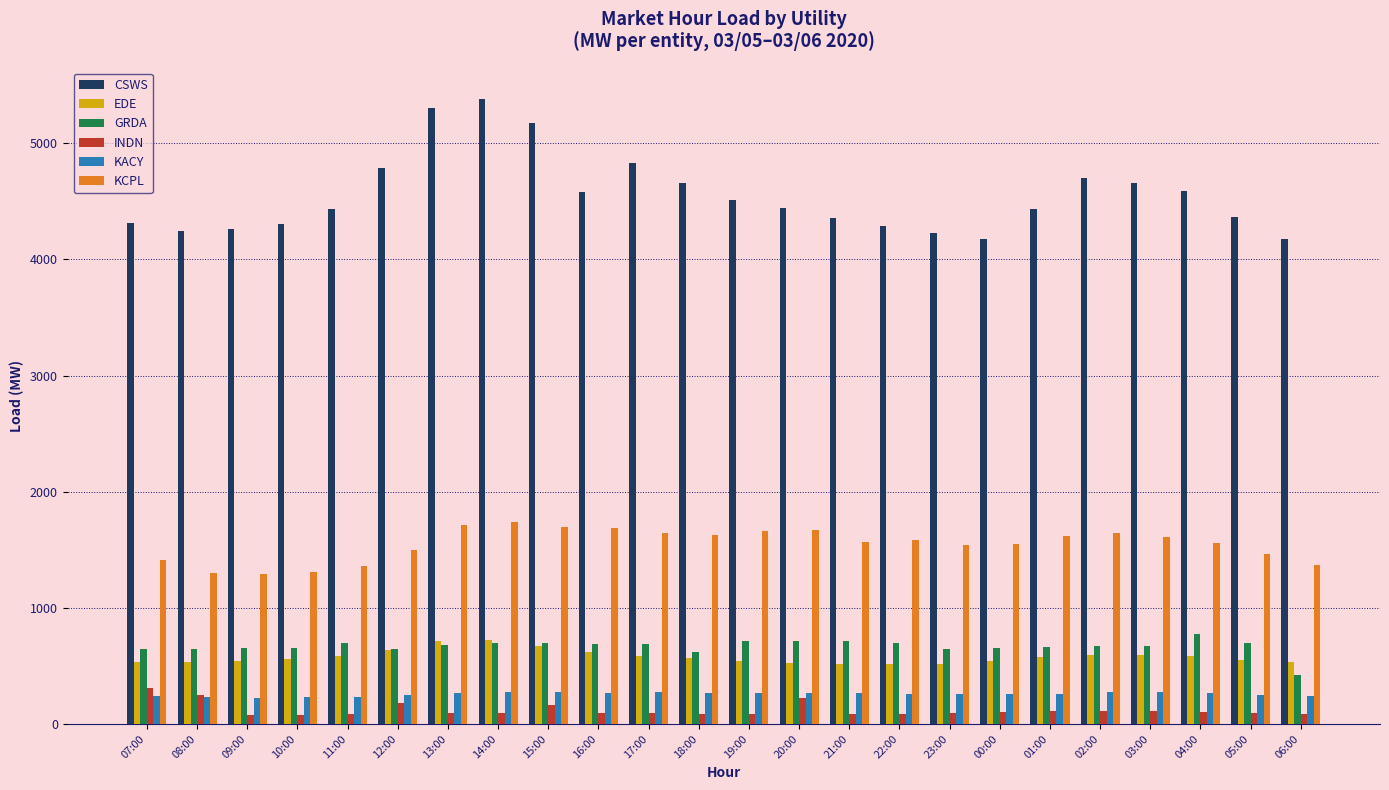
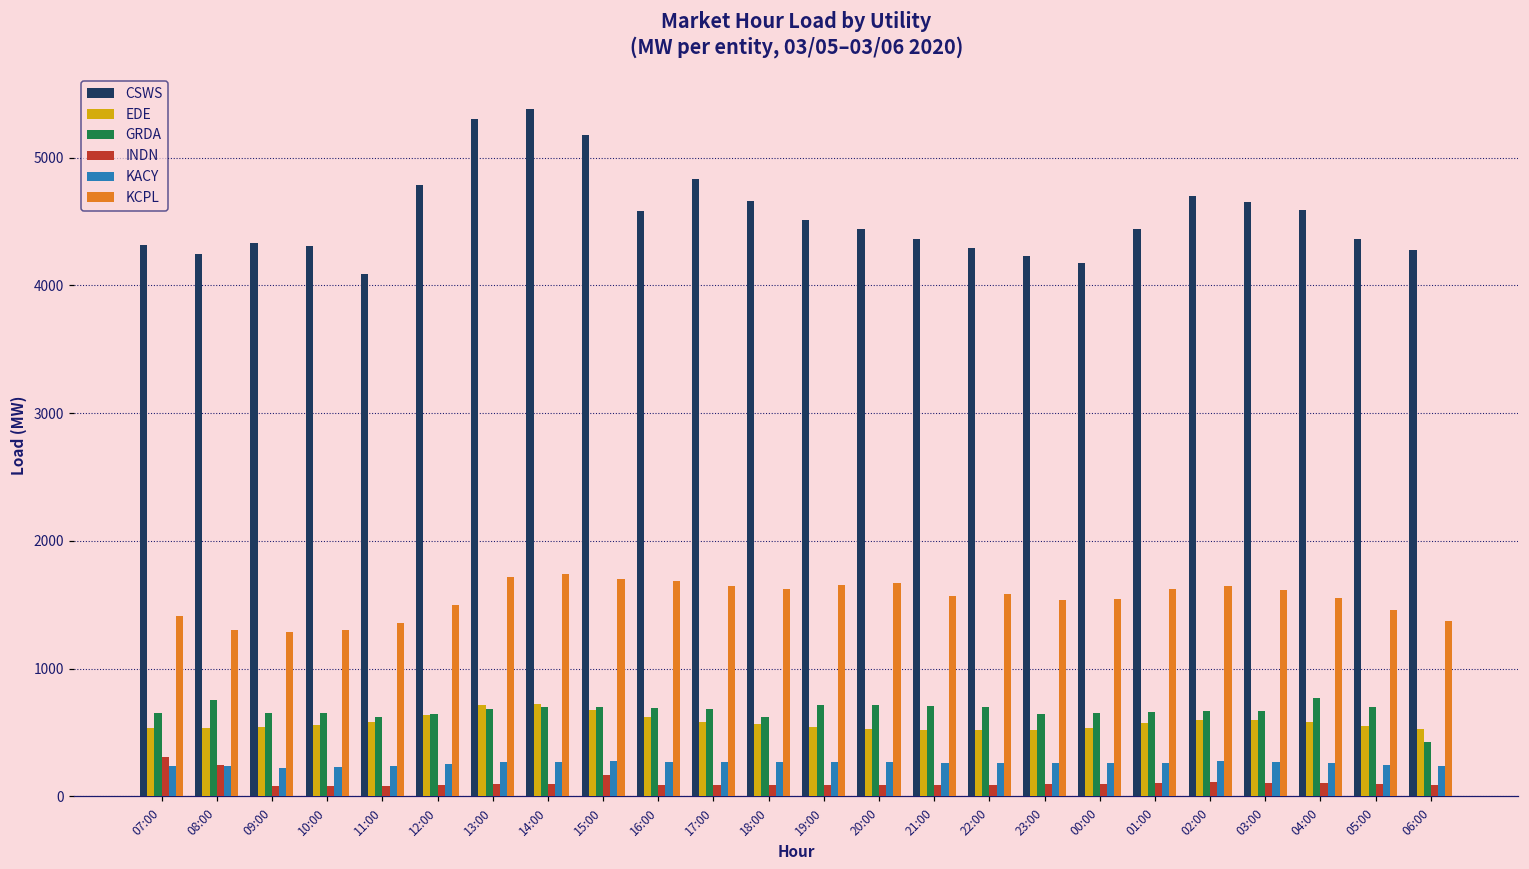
  {
    "CSWS": {
      "07:00": 4310,
      "08:00": 4250,
-     "09:00": 4260,
+     "09:00": 4330,
      "10:00": 4310,
-     "11:00": 4430,
+     "11:00": 4090,
      "12:00": 4780,
      "13:00": 5300,
      "14:00": 5380,
      "15:00": 5180,
      "16:00": 4580,
      "17:00": 4830,
      "18:00": 4660,
      "19:00": 4510,
      "20:00": 4440,
      "21:00": 4360,
      "22:00": 4290,
      "23:00": 4230,
      "00:00": 4170,
      "01:00": 4440,
      "02:00": 4700,
      "03:00": 4650,
      "04:00": 4590,
      "05:00": 4370,
-     "06:00": 4170
+     "06:00": 4270
    },
    "GRDA": {
      "07:00": 650,
-     "08:00": 650,
+     "08:00": 750,
      "09:00": 650,
      "10:00": 650,
-     "11:00": 700,
+     "11:00": 620,
      "12:00": 650,
      "13:00": 680,
      "14:00": 700,
      "15:00": 700,
      "16:00": 690,
      "17:00": 680,
      "18:00": 620,
      "19:00": 720,
      "20:00": 720,
      "21:00": 710,
      "22:00": 700,
      "23:00": 640,
      "00:00": 650,
      "01:00": 660,
      "02:00": 670,
      "03:00": 670,
      "04:00": 770,
      "05:00": 700,
      "06:00": 430
    },
    "INDN": {
      "07:00": 310,
      "08:00": 250,
      "09:00": 80,
      "10:00": 80,
      "11:00": 80,
-     "12:00": 180,
+     "12:00": 90,
      "13:00": 100,
      "14:00": 100,
      "15:00": 170,
      "16:00": 90,
      "17:00": 90,
      "18:00": 90,
      "19:00": 90,
-     "20:00": 220,
+     "20:00": 90,
      "21:00": 90,
      "22:00": 90,
      "23:00": 90,
      "00:00": 100,
      "01:00": 110,
      "02:00": 110,
      "03:00": 110,
      "04:00": 100,
      "05:00": 90,
      "06:00": 90
    },
    "KACY": {
      "07:00": 240,
      "08:00": 230,
      "09:00": 230,
      "10:00": 230,
      "11:00": 240,
      "12:00": 250,
      "13:00": 270,
      "14:00": 270,
      "15:00": 280,
      "16:00": 270,
      "17:00": 270,
      "18:00": 270,
      "19:00": 270,
      "20:00": 270,
      "21:00": 260,
      "22:00": 260,
      "23:00": 260,
      "00:00": 260,
      "01:00": 260,
      "02:00": 270,
      "03:00": 270,
      "04:00": 260,
      "05:00": 250,
      "06:00": 240
    }
  }
